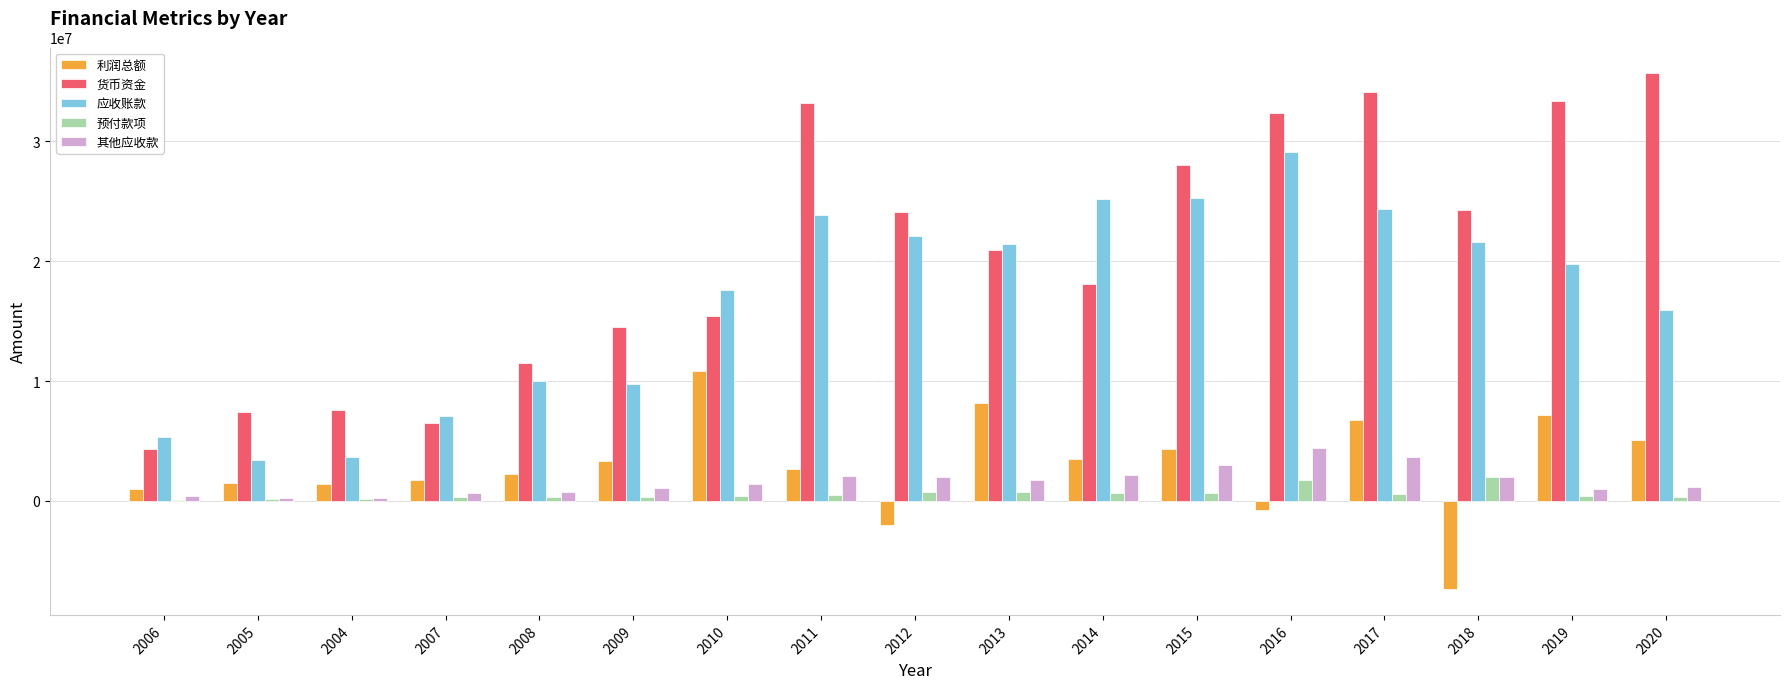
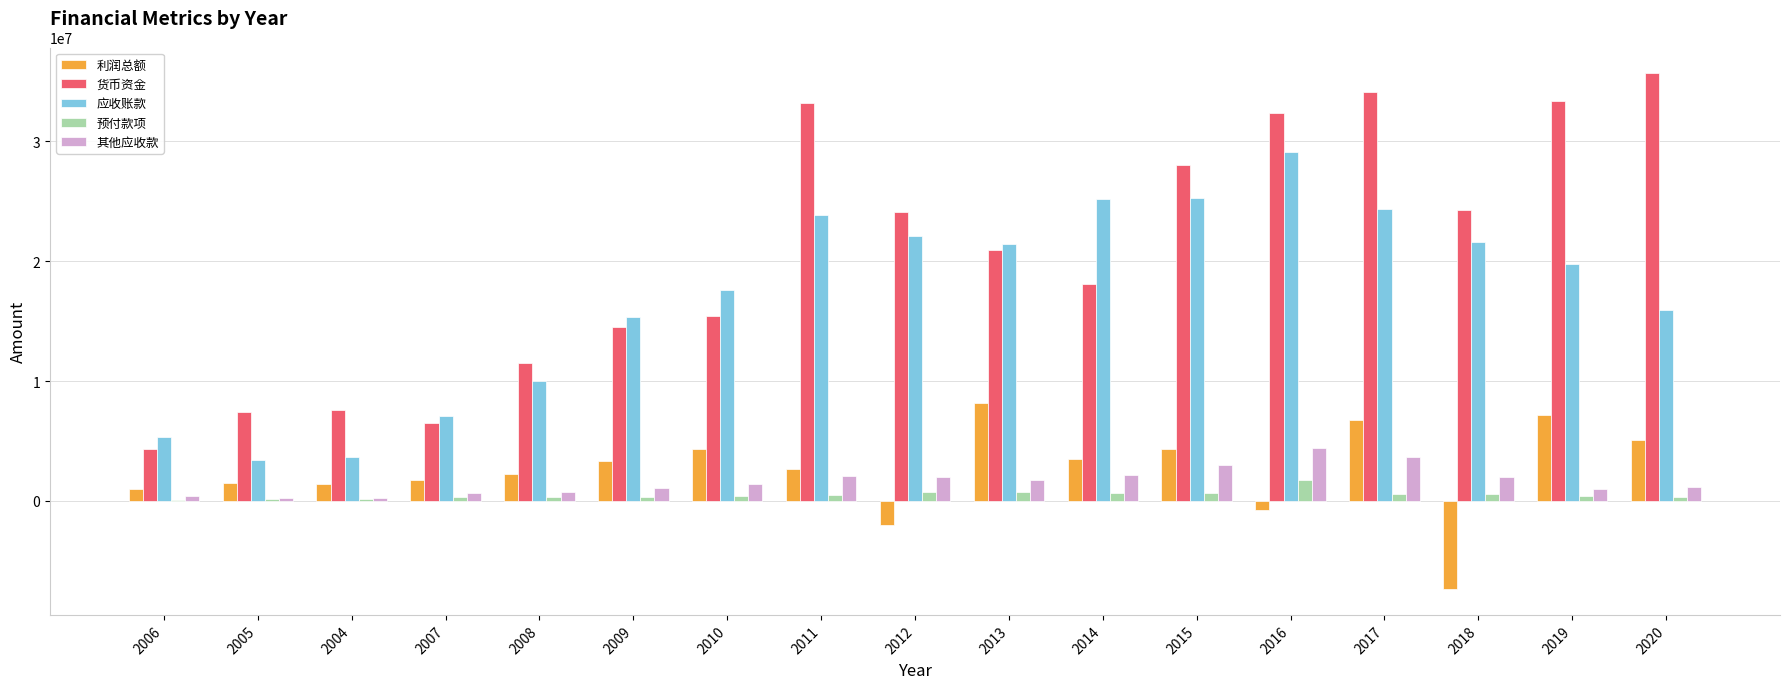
  {
    "利润总额": {
      "2006": 1000000,
      "2005": 1500000,
      "2004": 1400000,
      "2007": 1700000,
      "2008": 2300000,
      "2009": 3300000,
-     "2010": 10800000,
+     "2010": 4400000,
      "2011": 2600000,
      "2012": -2000000,
      "2013": 8200000,
      "2014": 3500000,
      "2015": 4300000,
      "2016": -800000,
      "2017": 6700000,
      "2018": -7400000,
      "2019": 7200000,
      "2020": 5100000
    },
    "货币资金": {
      "2006": 4300000,
      "2005": 7400000,
      "2004": 7600000,
      "2007": 6500000,
      "2008": 11500000,
      "2009": 14500000,
      "2010": 15400000,
      "2011": 33200000,
      "2012": 24100000,
      "2013": 20900000,
      "2014": 18100000,
      "2015": 28000000,
      "2016": 32300000,
      "2017": 34100000,
      "2018": 24300000,
      "2019": 33300000,
      "2020": 35700000
    },
    "应收账款": {
      "2006": 5300000,
      "2005": 3400000,
      "2004": 3700000,
      "2007": 7100000,
      "2008": 10000000,
-     "2009": 9700000,
+     "2009": 15300000,
      "2010": 17600000,
      "2011": 23900000,
      "2012": 22100000,
      "2013": 21400000,
      "2014": 25200000,
      "2015": 25300000,
      "2016": 29100000,
      "2017": 24300000,
      "2018": 21600000,
      "2019": 19800000,
      "2020": 15900000
    },
    "预付款项": {
      "2007": 300000,
      "2008": 400000,
      "2009": 400000,
      "2010": 400000,
      "2011": 500000,
      "2012": 700000,
      "2013": 800000,
      "2014": 700000,
      "2015": 600000,
      "2016": 1700000,
      "2017": 600000,
-     "2018": 2000000,
+     "2018": 600000,
      "2019": 400000,
      "2020": 300000
    },
    "其他应收款": {
      "2006": 400000,
      "2005": 300000,
      "2004": 300000,
      "2007": 700000,
      "2008": 800000,
      "2009": 1100000,
      "2010": 1400000,
      "2011": 2100000,
      "2012": 2000000,
      "2013": 1700000,
      "2014": 2200000,
      "2015": 3000000,
      "2016": 4400000,
      "2017": 3600000,
      "2018": 2000000,
      "2019": 1000000,
      "2020": 1200000
    }
  }
